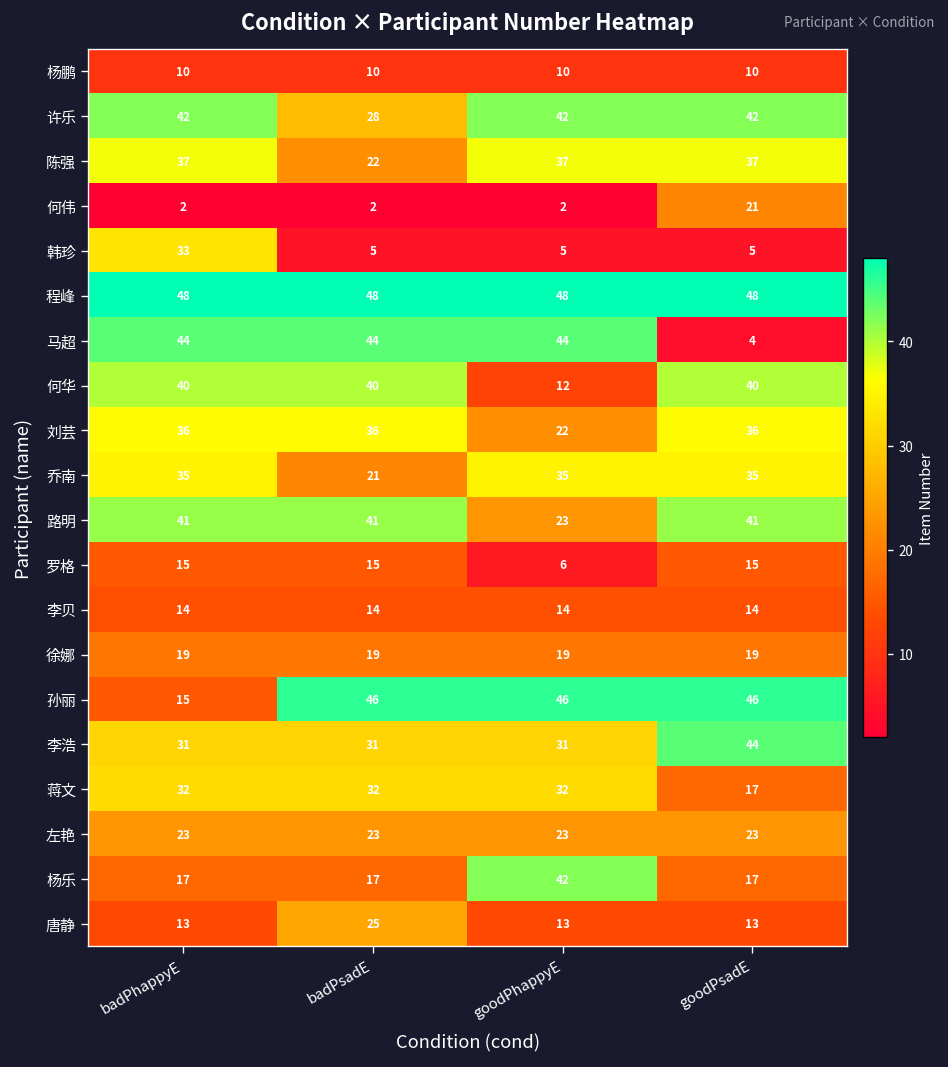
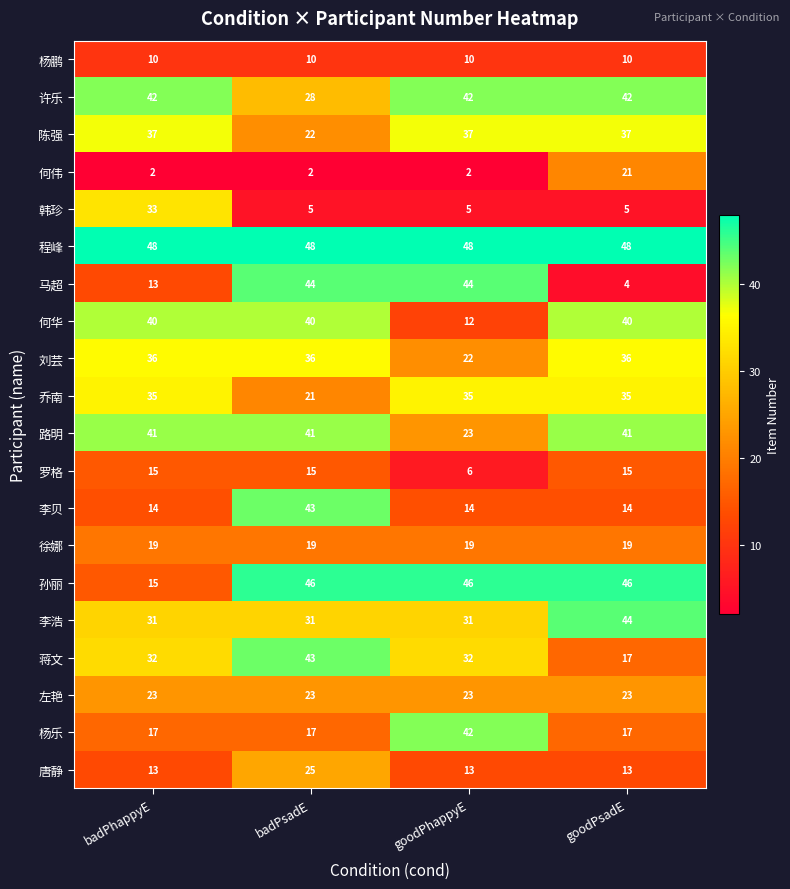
  {
    "杨鹏": {
      "badPhappyE": 10,
      "badPsadE": 10,
      "goodPhappyE": 10,
      "goodPsadE": 10
    },
    "许乐": {
      "badPhappyE": 42,
      "badPsadE": 28,
      "goodPhappyE": 42,
      "goodPsadE": 42
    },
    "陈强": {
      "badPhappyE": 37,
      "badPsadE": 22,
      "goodPhappyE": 37,
      "goodPsadE": 37
    },
    "何伟": {
      "badPhappyE": 2,
      "badPsadE": 2,
      "goodPhappyE": 2,
      "goodPsadE": 21
    },
    "韩珍": {
      "badPhappyE": 33,
      "badPsadE": 5,
      "goodPhappyE": 5,
      "goodPsadE": 5
    },
    "程峰": {
      "badPhappyE": 48,
      "badPsadE": 48,
      "goodPhappyE": 48,
      "goodPsadE": 48
    },
    "马超": {
-     "badPhappyE": 44,
+     "badPhappyE": 13,
      "badPsadE": 44,
      "goodPhappyE": 44,
      "goodPsadE": 4
    },
    "何华": {
      "badPhappyE": 40,
      "badPsadE": 40,
      "goodPhappyE": 12,
      "goodPsadE": 40
    },
    "刘芸": {
      "badPhappyE": 36,
      "badPsadE": 36,
      "goodPhappyE": 22,
      "goodPsadE": 36
    },
    "乔南": {
      "badPhappyE": 35,
      "badPsadE": 21,
      "goodPhappyE": 35,
      "goodPsadE": 35
    },
    "路明": {
      "badPhappyE": 41,
      "badPsadE": 41,
      "goodPhappyE": 23,
      "goodPsadE": 41
    },
    "罗格": {
      "badPhappyE": 15,
      "badPsadE": 15,
      "goodPhappyE": 6,
      "goodPsadE": 15
    },
    "李贝": {
      "badPhappyE": 14,
-     "badPsadE": 14,
+     "badPsadE": 43,
      "goodPhappyE": 14,
      "goodPsadE": 14
    },
    "徐娜": {
      "badPhappyE": 19,
      "badPsadE": 19,
      "goodPhappyE": 19,
      "goodPsadE": 19
    },
    "孙丽": {
      "badPhappyE": 15,
      "badPsadE": 46,
      "goodPhappyE": 46,
      "goodPsadE": 46
    },
    "李浩": {
      "badPhappyE": 31,
      "badPsadE": 31,
      "goodPhappyE": 31,
      "goodPsadE": 44
    },
    "蒋文": {
      "badPhappyE": 32,
-     "badPsadE": 32,
+     "badPsadE": 43,
      "goodPhappyE": 32,
      "goodPsadE": 17
    },
    "左艳": {
      "badPhappyE": 23,
      "badPsadE": 23,
      "goodPhappyE": 23,
      "goodPsadE": 23
    },
    "杨乐": {
      "badPhappyE": 17,
      "badPsadE": 17,
      "goodPhappyE": 42,
      "goodPsadE": 17
    },
    "唐静": {
      "badPhappyE": 13,
      "badPsadE": 25,
      "goodPhappyE": 13,
      "goodPsadE": 13
    }
  }
